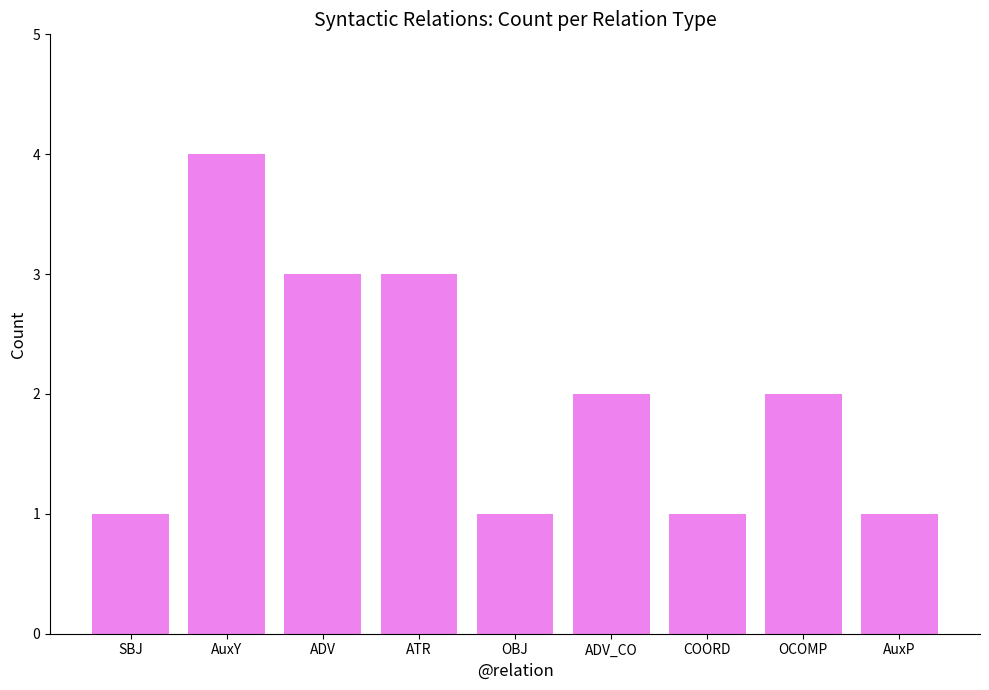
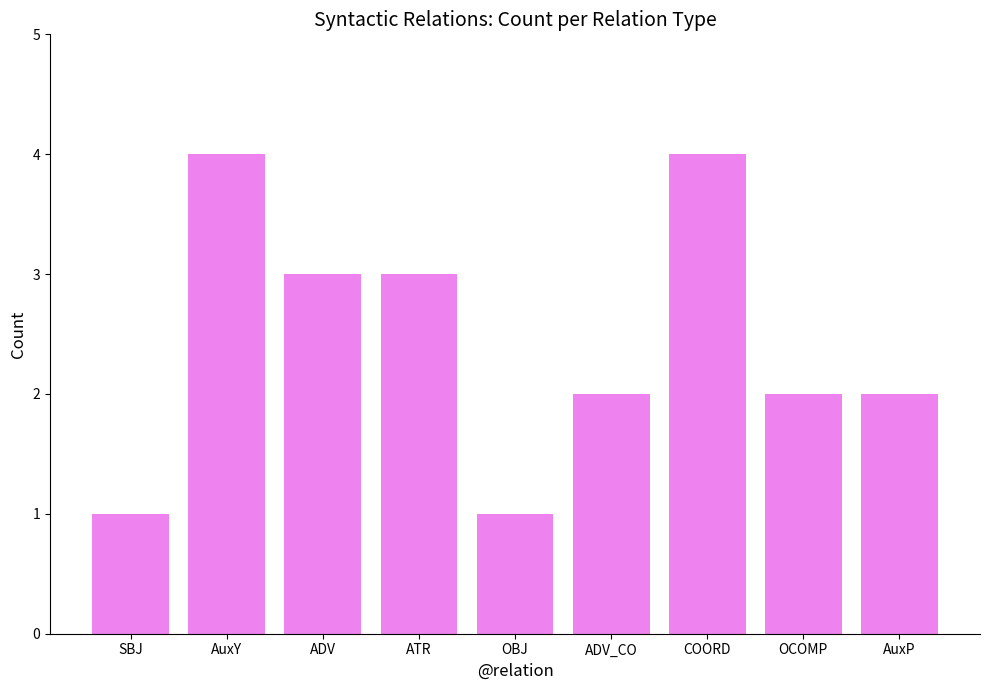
  {
    "SBJ": 1,
    "AuxY": 4,
    "ADV": 3,
    "ATR": 3,
    "OBJ": 1,
    "ADV_CO": 2,
-   "COORD": 1,
+   "COORD": 4,
    "OCOMP": 2,
-   "AuxP": 1
+   "AuxP": 2
  }
